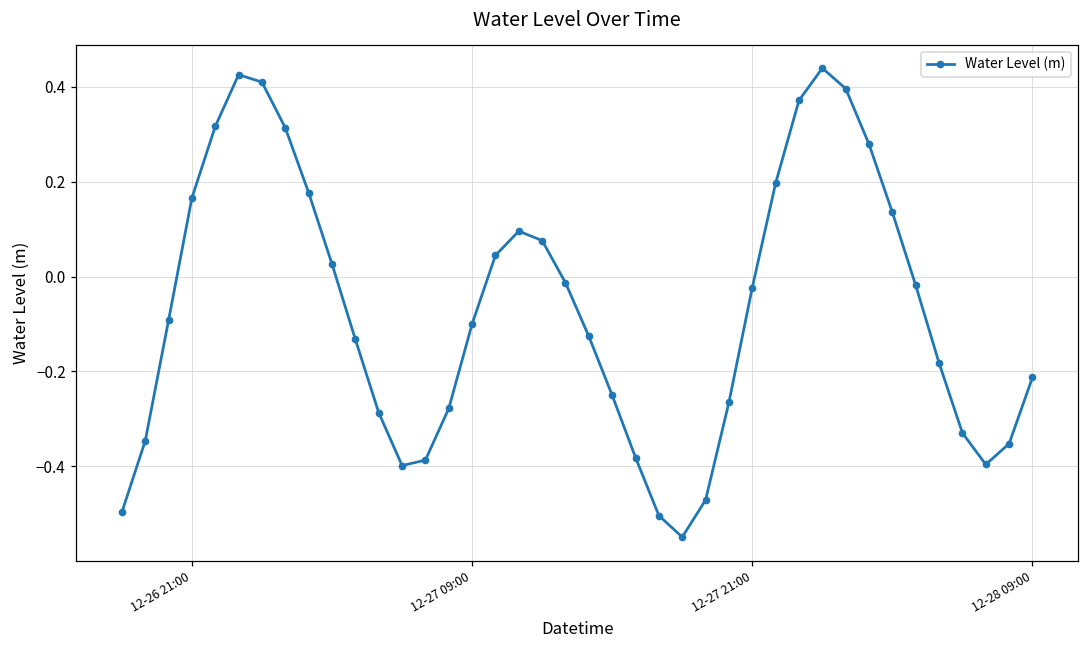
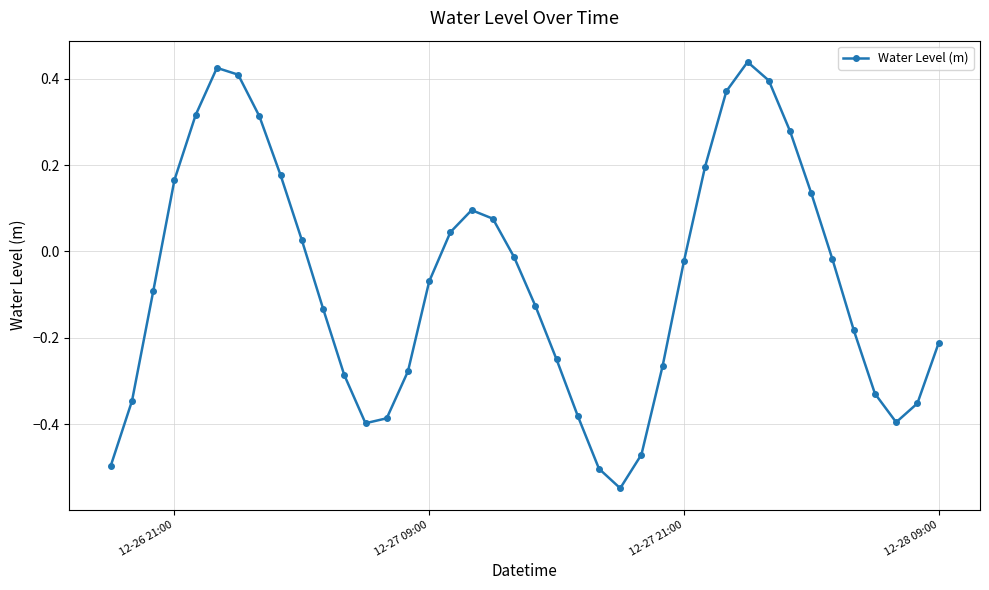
  {
    "12-26 21:00": 0.17,
-   "12-27 09:00": -0.10,
+   "12-27 09:00": -0.07,
    "12-27 21:00": -0.02,
    "12-28 09:00": -0.21
  }
